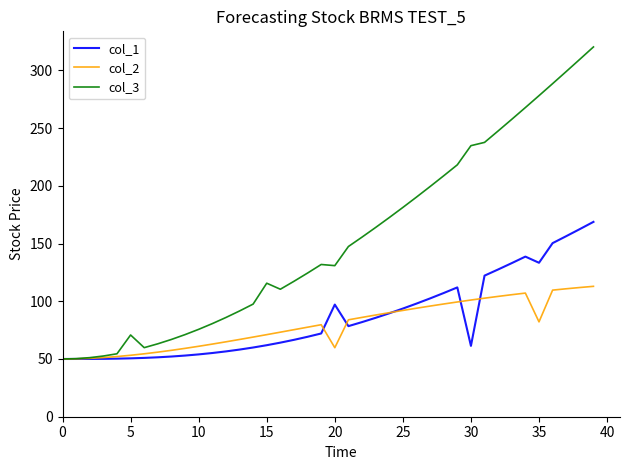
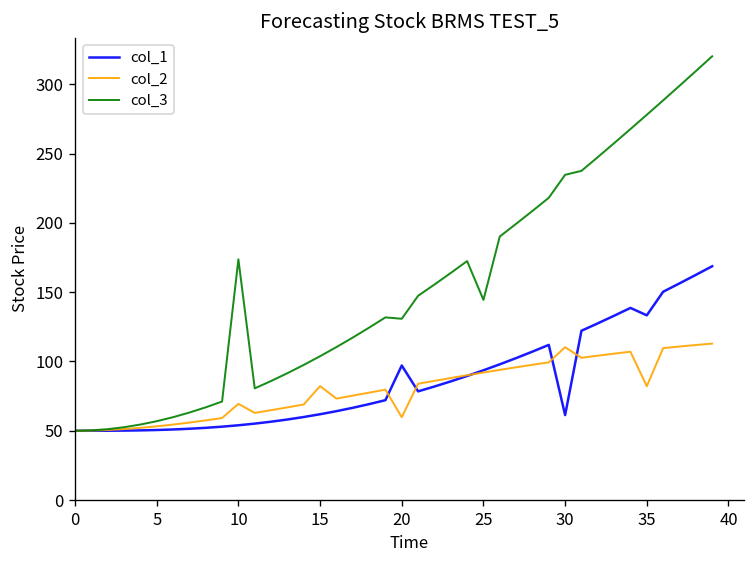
  {
    "col_1": {
      "5": 51,
      "10": 54,
      "15": 62,
      "20": 97,
      "30": 61,
      "35": 133
    },
    "col_2": {
      "5": 53,
-     "10": 61,
-     "15": 71,
+     "10": 69,
+     "15": 82,
      "20": 60,
-     "30": 101,
+     "30": 110,
      "35": 82
    },
    "col_3": {
-     "5": 71,
-     "10": 76,
-     "15": 116,
+     "5": 57,
+     "10": 174,
+     "15": 104,
      "20": 131,
-     "25": 181,
+     "25": 144,
      "30": 235,
      "35": 278
    }
  }
